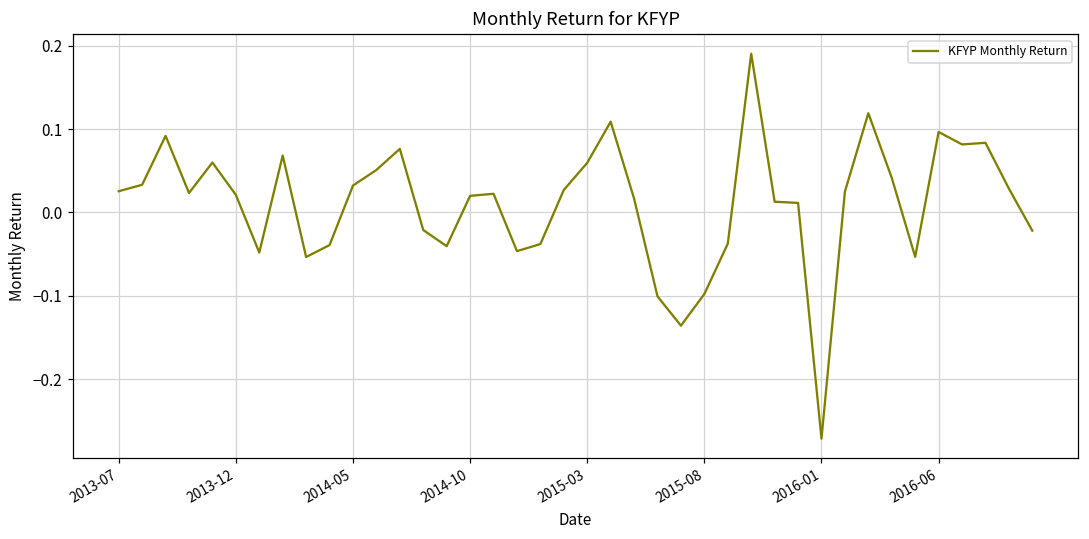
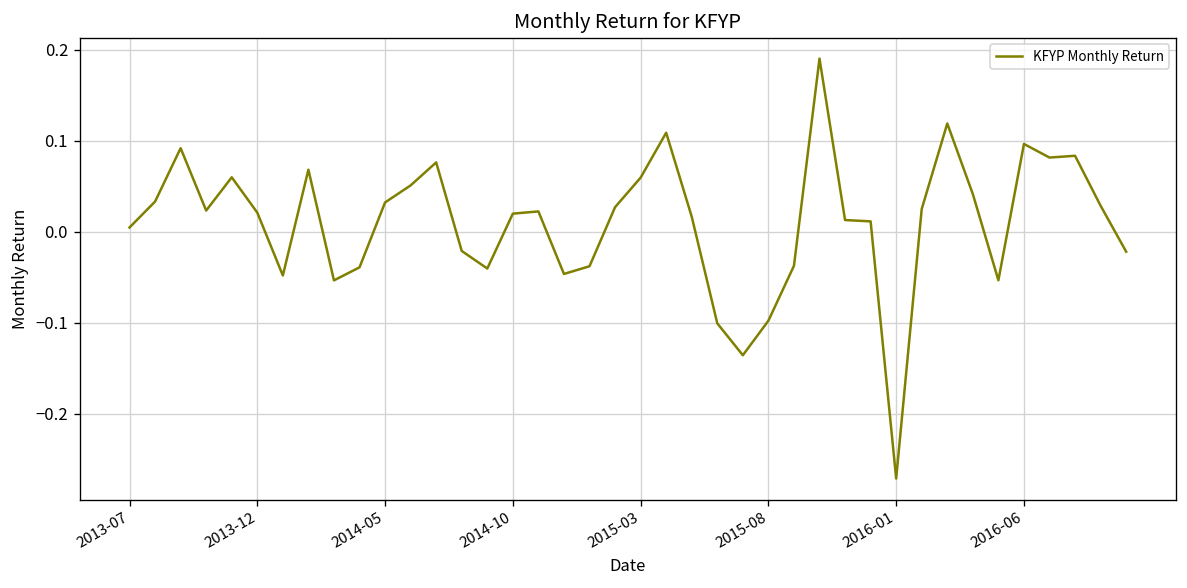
  {
-   "2013-07": 0.03,
+   "2013-07": 0.00,
    "2013-12": 0.02,
    "2014-05": 0.03,
    "2014-10": 0.02,
    "2015-03": 0.06,
    "2015-08": -0.10,
    "2016-01": -0.27,
    "2016-06": 0.10
  }
